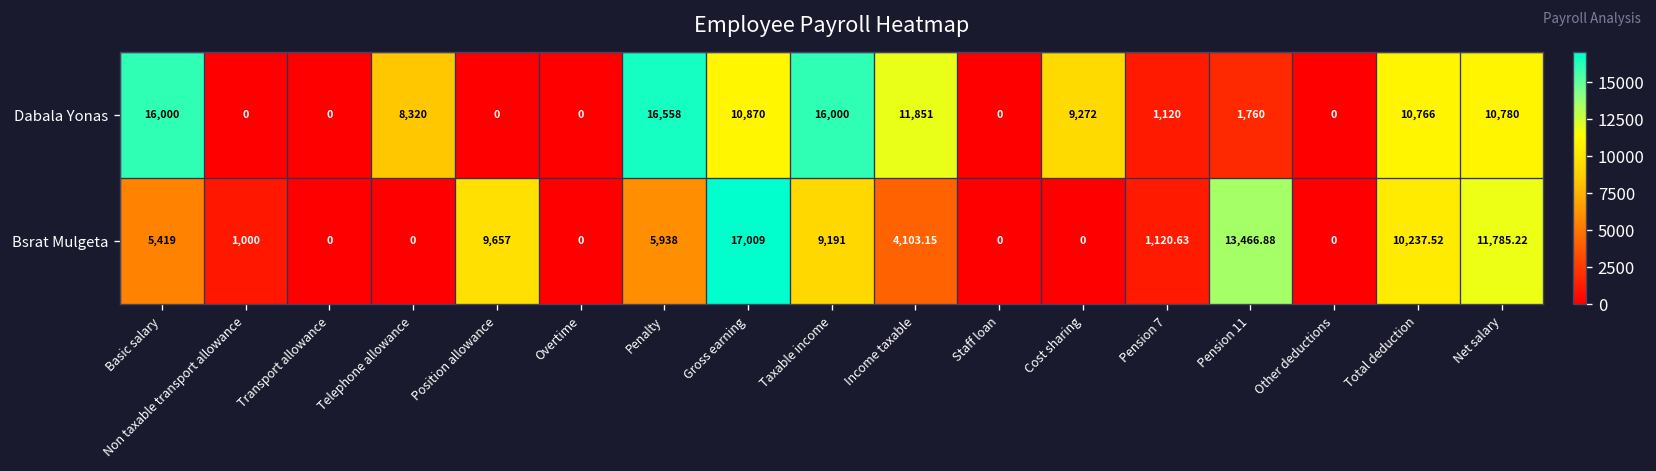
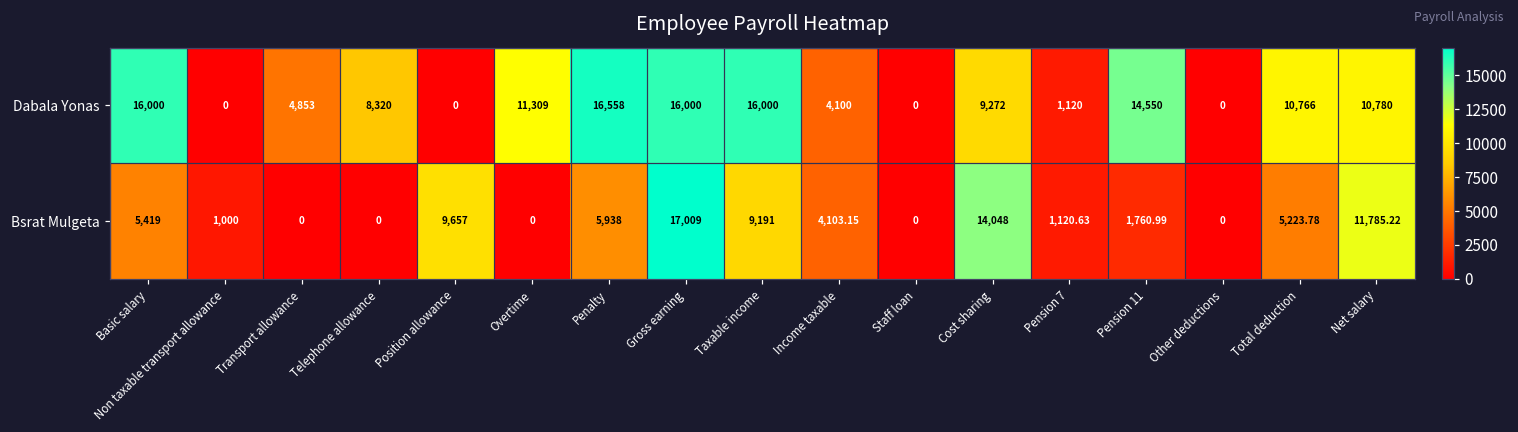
  {
    "Dabala Yonas": {
      "Basic salary": "16,000",
      "Non taxable transport allowance": "0",
-     "Transport allowance": "0",
+     "Transport allowance": "4,853",
      "Telephone allowance": "8,320",
      "Position allowance": "0",
-     "Overtime": "0",
+     "Overtime": "11,309",
      "Penalty": "16,558",
-     "Gross earning": "10,870",
+     "Gross earning": "16,000",
      "Taxable income": "16,000",
-     "Income taxable": "11,851",
+     "Income taxable": "4,100",
      "Staff loan": "0",
      "Cost sharing": "9,272",
      "Pension 7": "1,120",
-     "Pension 11": "1,760",
+     "Pension 11": "14,550",
      "Other deductions": "0",
      "Total deduction": "10,766",
      "Net salary": "10,780"
    },
    "Bsrat Mulgeta": {
      "Basic salary": "5,419",
      "Non taxable transport allowance": "1,000",
      "Transport allowance": "0",
      "Telephone allowance": "0",
      "Position allowance": "9,657",
      "Overtime": "0",
      "Penalty": "5,938",
      "Gross earning": "17,009",
      "Taxable income": "9,191",
      "Income taxable": "4,103.15",
      "Staff loan": "0",
-     "Cost sharing": "0",
+     "Cost sharing": "14,048",
      "Pension 7": "1,120.63",
-     "Pension 11": "13,466.88",
+     "Pension 11": "1,760.99",
      "Other deductions": "0",
-     "Total deduction": "10,237.52",
+     "Total deduction": "5,223.78",
      "Net salary": "11,785.22"
    }
  }
